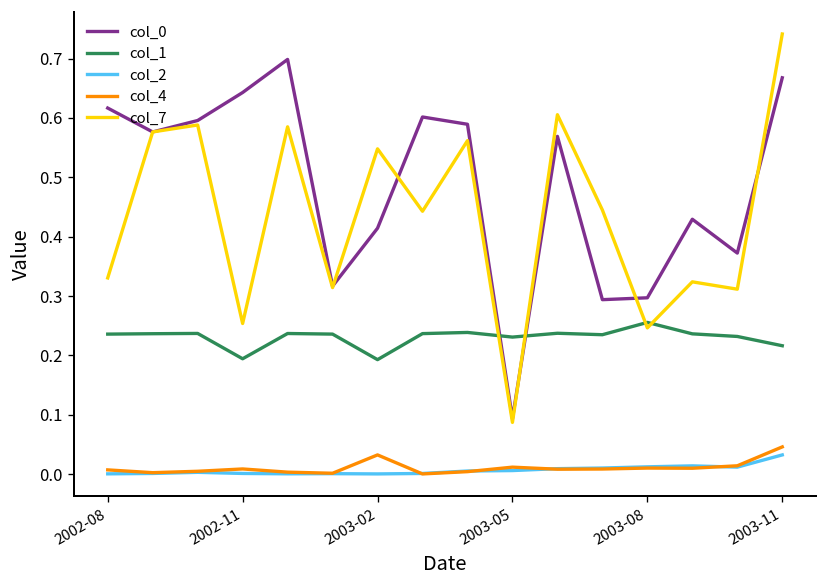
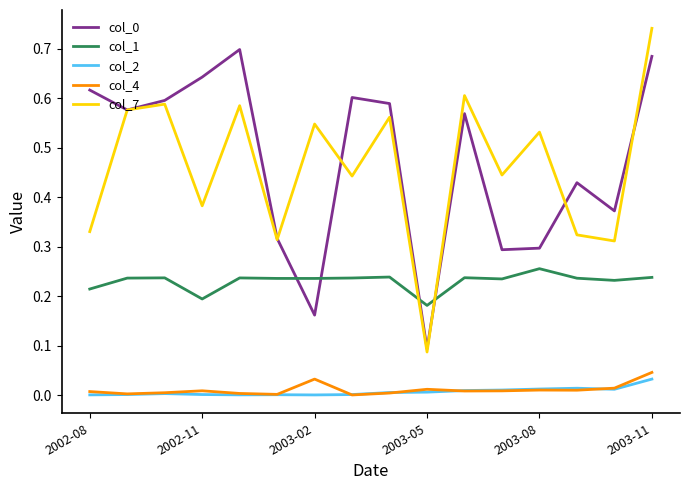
  {
    "col_0": {
      "2002-08": 0.62,
      "2002-11": 0.64,
-     "2003-02": 0.41,
+     "2003-02": 0.16,
      "2003-05": 0.09,
      "2003-08": 0.30,
-     "2003-11": 0.67
+     "2003-11": 0.68
    },
    "col_1": {
-     "2002-08": 0.24,
+     "2002-08": 0.21,
      "2002-11": 0.19,
-     "2003-02": 0.19,
-     "2003-05": 0.23,
+     "2003-02": 0.24,
+     "2003-05": 0.18,
      "2003-08": 0.26,
-     "2003-11": 0.22
+     "2003-11": 0.24
    },
    "col_2": {
      "2002-08": 0.00,
      "2002-11": 0.00,
      "2003-02": 0.00,
      "2003-05": 0.01,
      "2003-11": 0.03
    },
    "col_4": {
      "2002-08": 0.01,
      "2002-11": 0.01,
      "2003-02": 0.03,
      "2003-05": 0.01,
      "2003-11": 0.05
    },
    "col_7": {
      "2002-08": 0.33,
-     "2002-11": 0.25,
+     "2002-11": 0.38,
      "2003-02": 0.55,
      "2003-05": 0.09,
-     "2003-08": 0.25,
+     "2003-08": 0.53,
      "2003-11": 0.74
    }
  }
